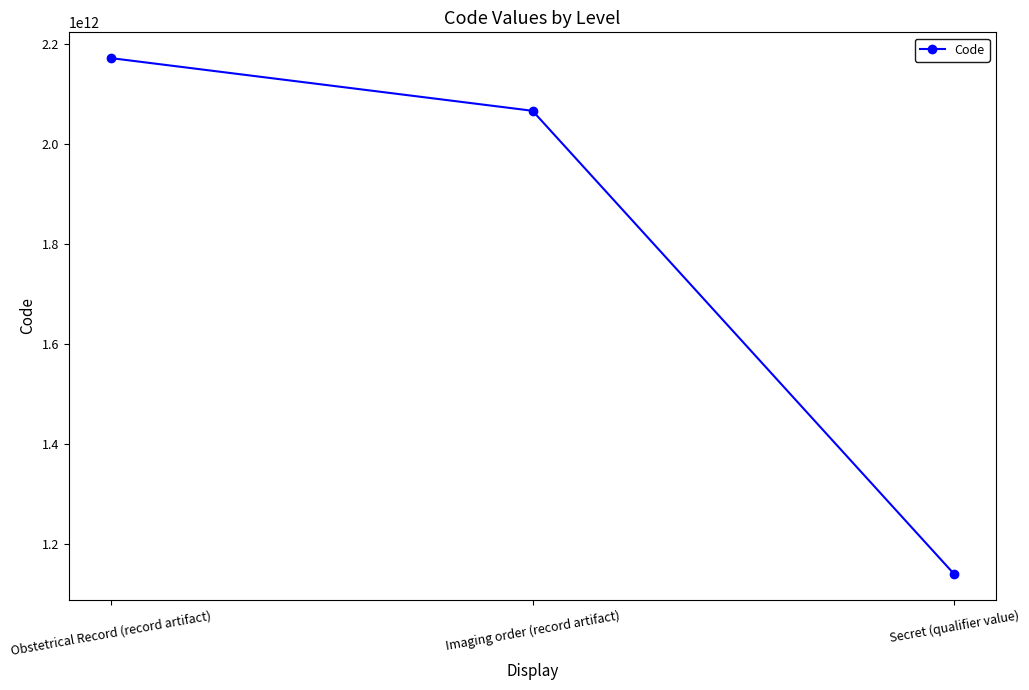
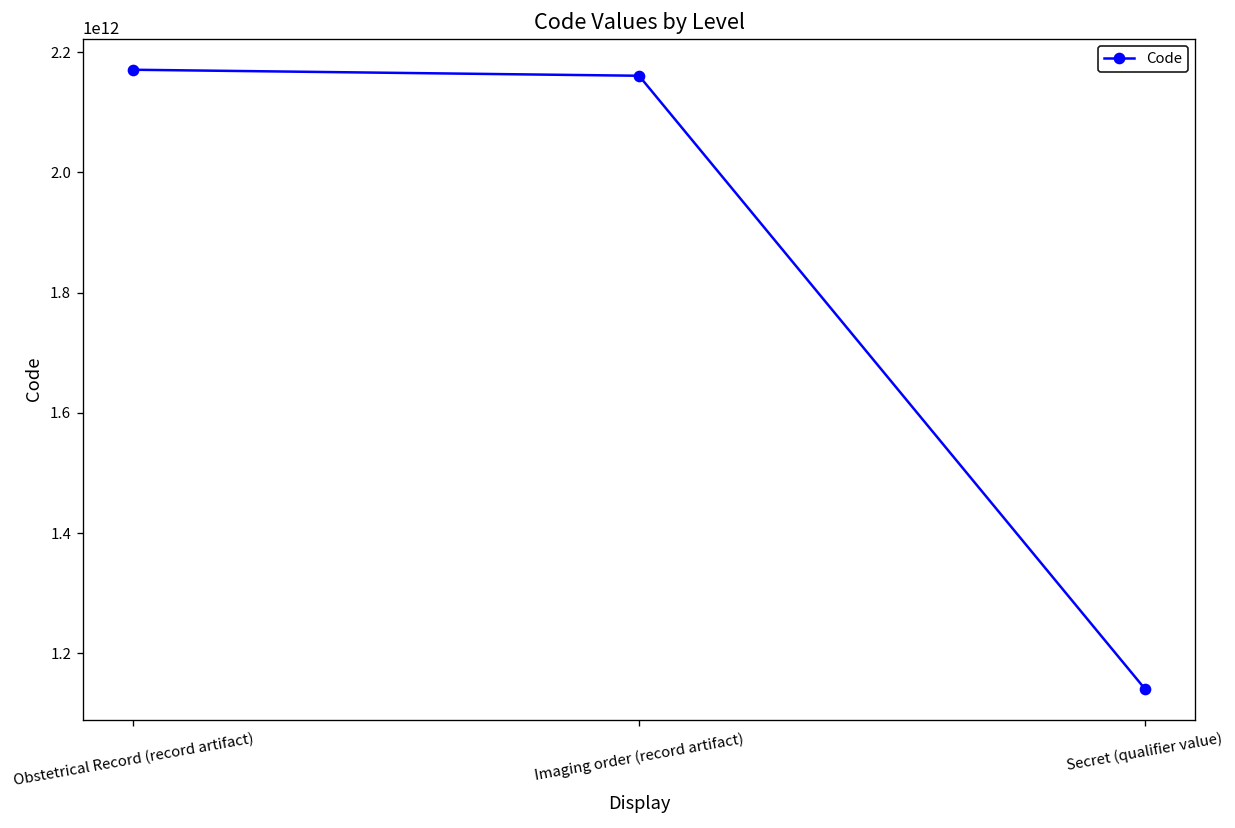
  {
    "Obstetrical Record (record artifact)": 2170000000000,
-   "Imaging order (record artifact)": 2070000000000,
+   "Imaging order (record artifact)": 2160000000000,
    "Secret (qualifier value)": 1140000000000
  }
